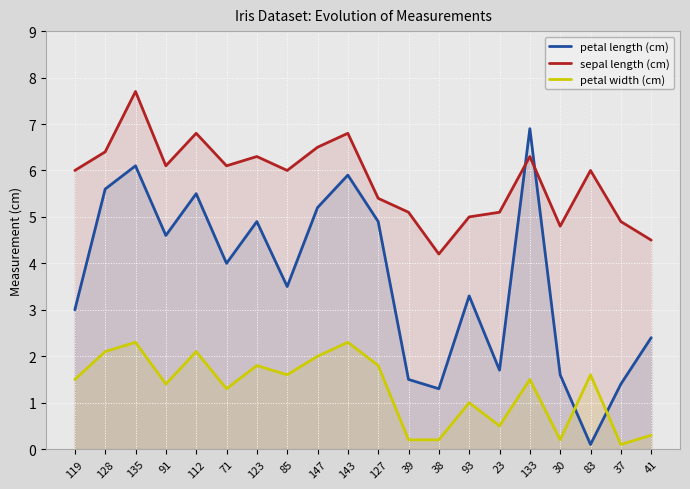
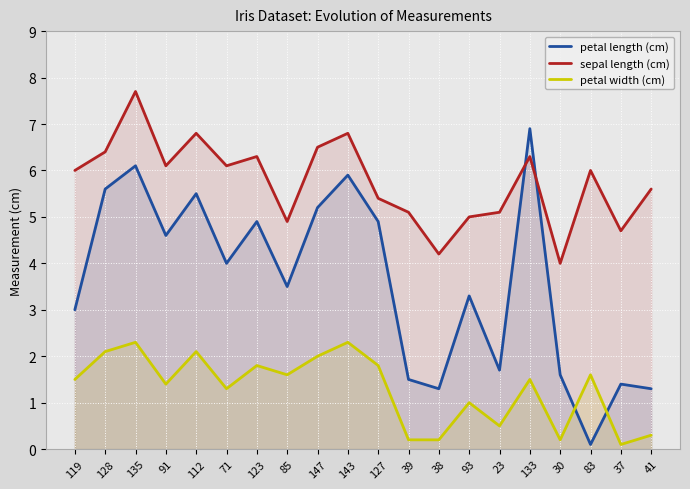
  {
    "petal length (cm)": {
      "119": 3.0,
      "128": 5.6,
      "135": 6.1,
      "91": 4.6,
      "112": 5.5,
      "71": 4.0,
      "123": 4.9,
      "85": 3.5,
      "147": 5.2,
      "143": 5.9,
      "127": 4.9,
      "39": 1.5,
      "38": 1.3,
      "93": 3.3,
      "23": 1.7,
      "133": 6.9,
      "30": 1.6,
      "83": 0.1,
      "37": 1.4,
-     "41": 2.4
+     "41": 1.3
    },
    "sepal length (cm)": {
      "119": 6.0,
      "128": 6.4,
      "135": 7.7,
      "91": 6.1,
      "112": 6.8,
      "71": 6.1,
      "123": 6.3,
-     "85": 6.0,
+     "85": 4.9,
      "147": 6.5,
      "143": 6.8,
      "127": 5.4,
      "39": 5.1,
      "38": 4.2,
      "93": 5.0,
      "23": 5.1,
      "133": 6.3,
-     "30": 4.8,
+     "30": 4.0,
      "83": 6.0,
-     "37": 4.9,
-     "41": 4.5
+     "37": 4.7,
+     "41": 5.6
    },
    "petal width (cm)": {
      "119": 1.5,
      "128": 2.1,
      "135": 2.3,
      "91": 1.4,
      "112": 2.1,
      "71": 1.3,
      "123": 1.8,
      "85": 1.6,
      "147": 2.0,
      "143": 2.3,
      "127": 1.8,
      "39": 0.2,
      "38": 0.2,
      "93": 1.0,
      "23": 0.5,
      "133": 1.5,
      "30": 0.2,
      "83": 1.6,
      "37": 0.1,
      "41": 0.3
    }
  }
